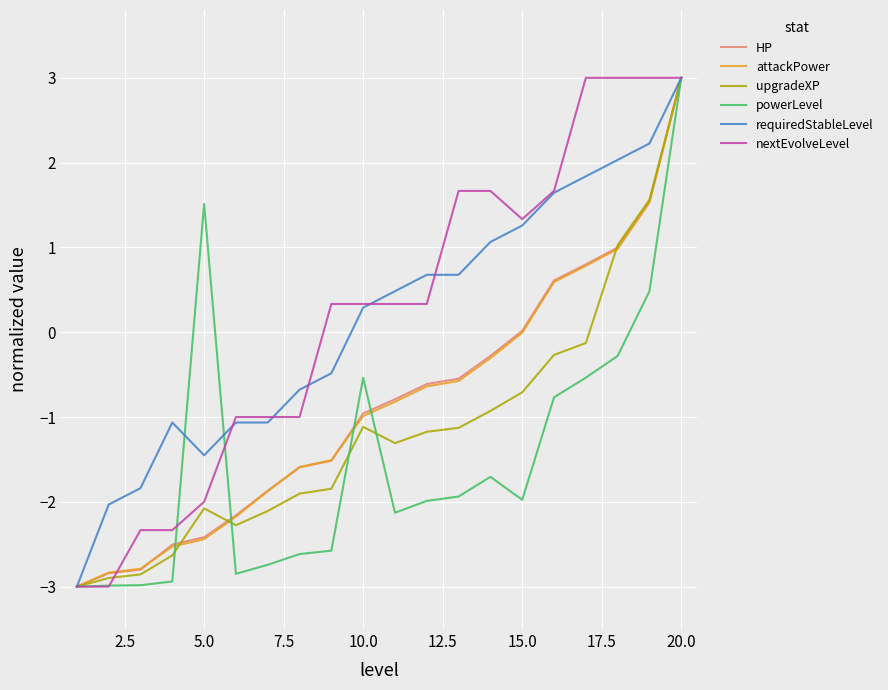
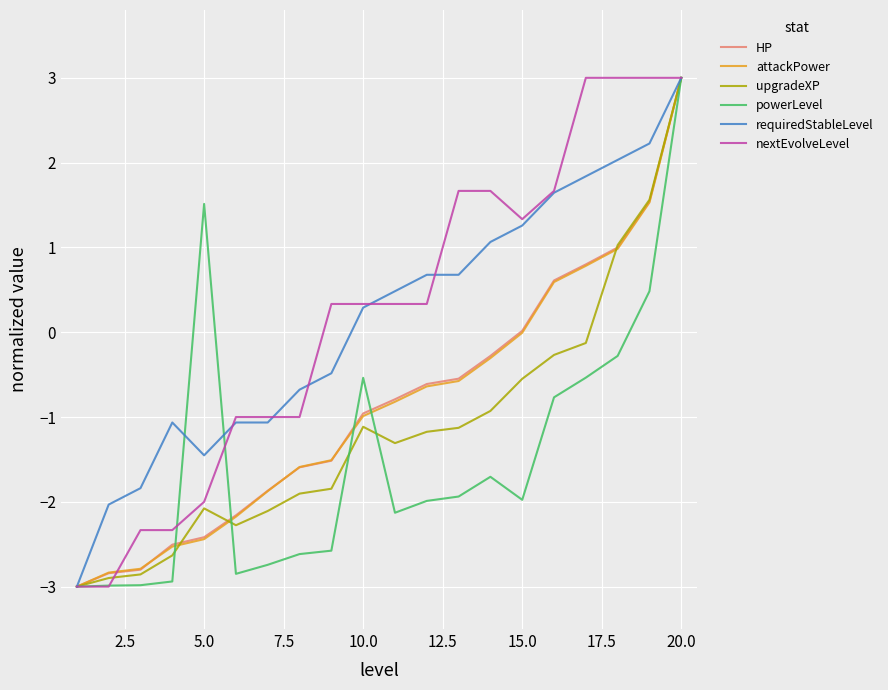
  {
    "HP": {
      "10.0": -1.0
    },
    "attackPower": {
      "10.0": -1.0
    },
    "upgradeXP": {
      "5.0": -2.1,
      "10.0": -1.1,
-     "15.0": -0.7
+     "15.0": -0.5
    },
    "powerLevel": {
      "5.0": 1.5,
      "10.0": -0.5,
      "15.0": -2.0
    },
    "requiredStableLevel": {
      "5.0": -1.5,
      "10.0": 0.3,
      "15.0": 1.3
    },
    "nextEvolveLevel": {
      "5.0": -2.0,
      "10.0": 0.3,
      "15.0": 1.3
    }
  }
